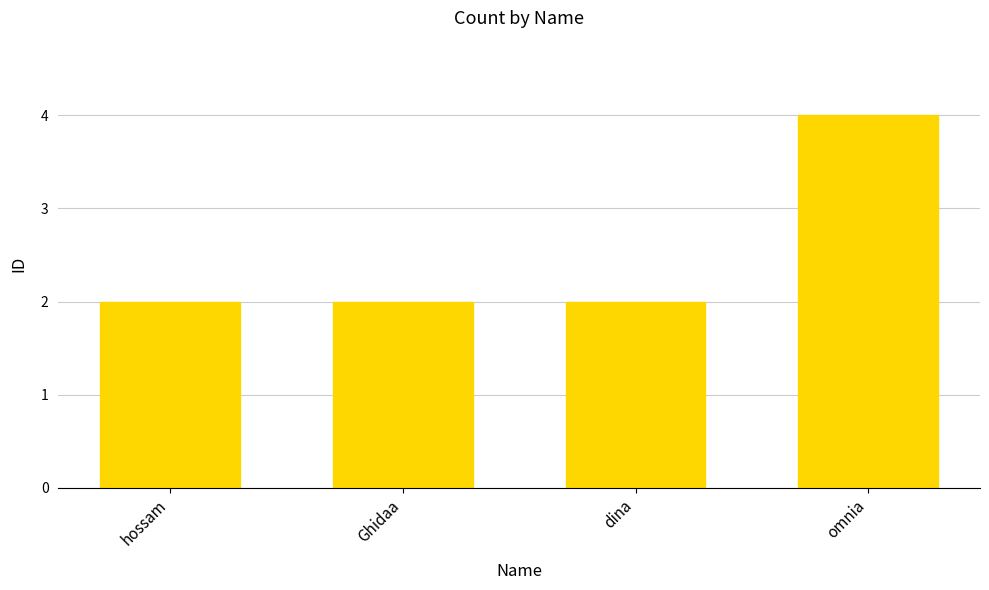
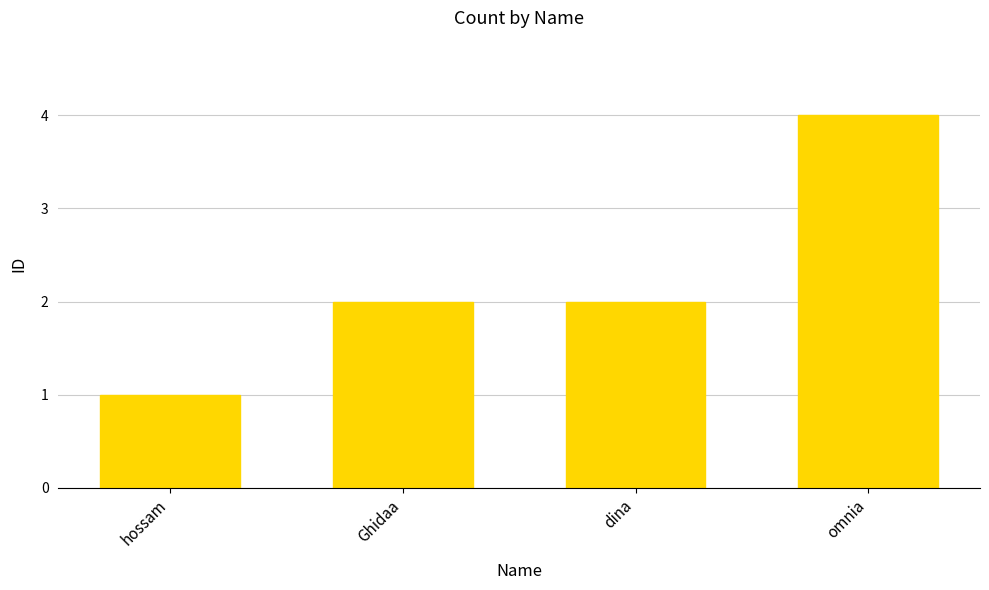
  {
-   "hossam": 2,
+   "hossam": 1,
    "Ghidaa": 2,
    "dina": 2,
    "omnia": 4
  }
